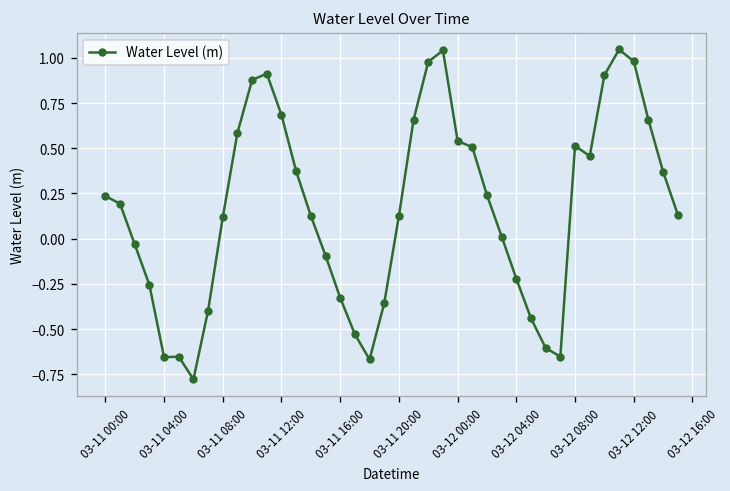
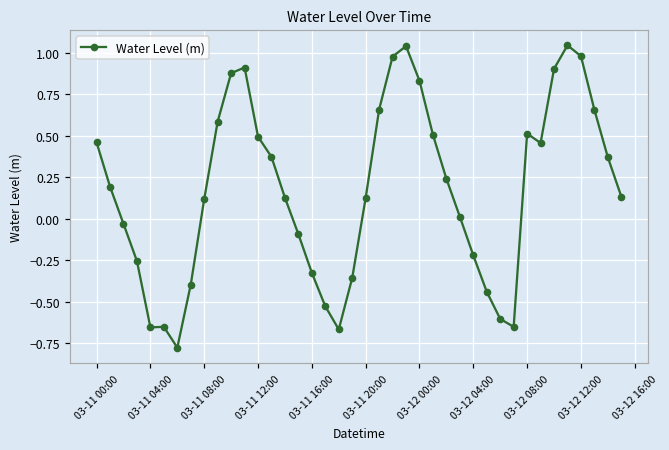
  {
-   "03-11 00:00": 0.24,
+   "03-11 00:00": 0.46,
    "03-11 04:00": -0.66,
    "03-11 08:00": 0.12,
-   "03-11 12:00": 0.68,
+   "03-11 12:00": 0.50,
    "03-11 16:00": -0.33,
    "03-11 20:00": 0.13,
-   "03-12 00:00": 0.54,
+   "03-12 00:00": 0.83,
    "03-12 04:00": -0.22,
    "03-12 08:00": 0.51,
    "03-12 12:00": 0.98
  }
